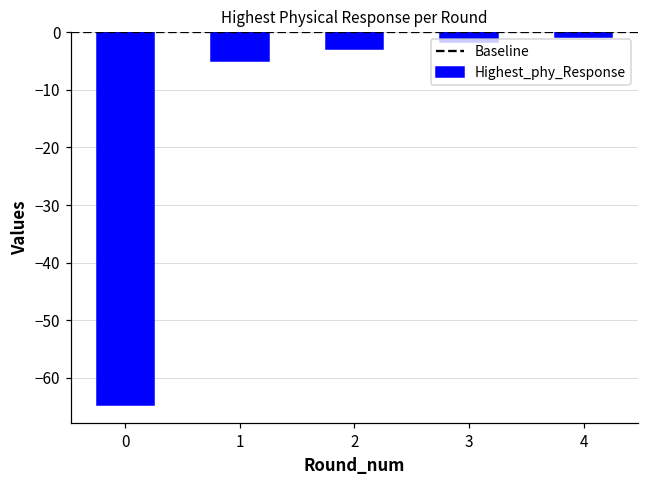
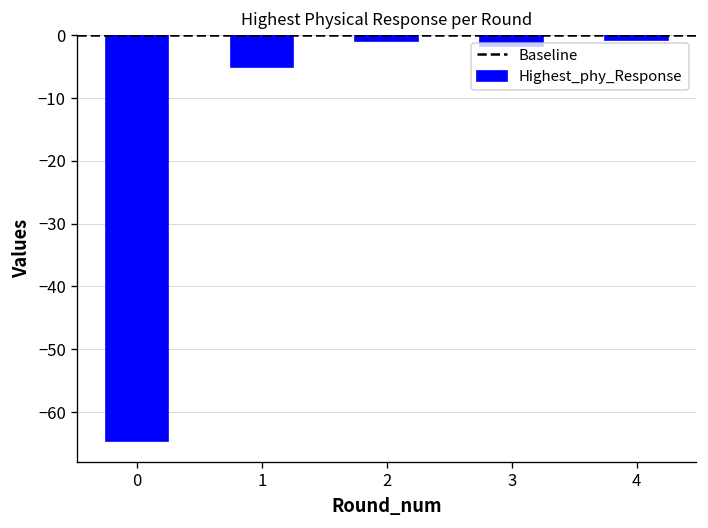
  {
    "0": -65,
    "1": -5,
-   "2": -3,
+   "2": -1,
    "4": -1
  }
